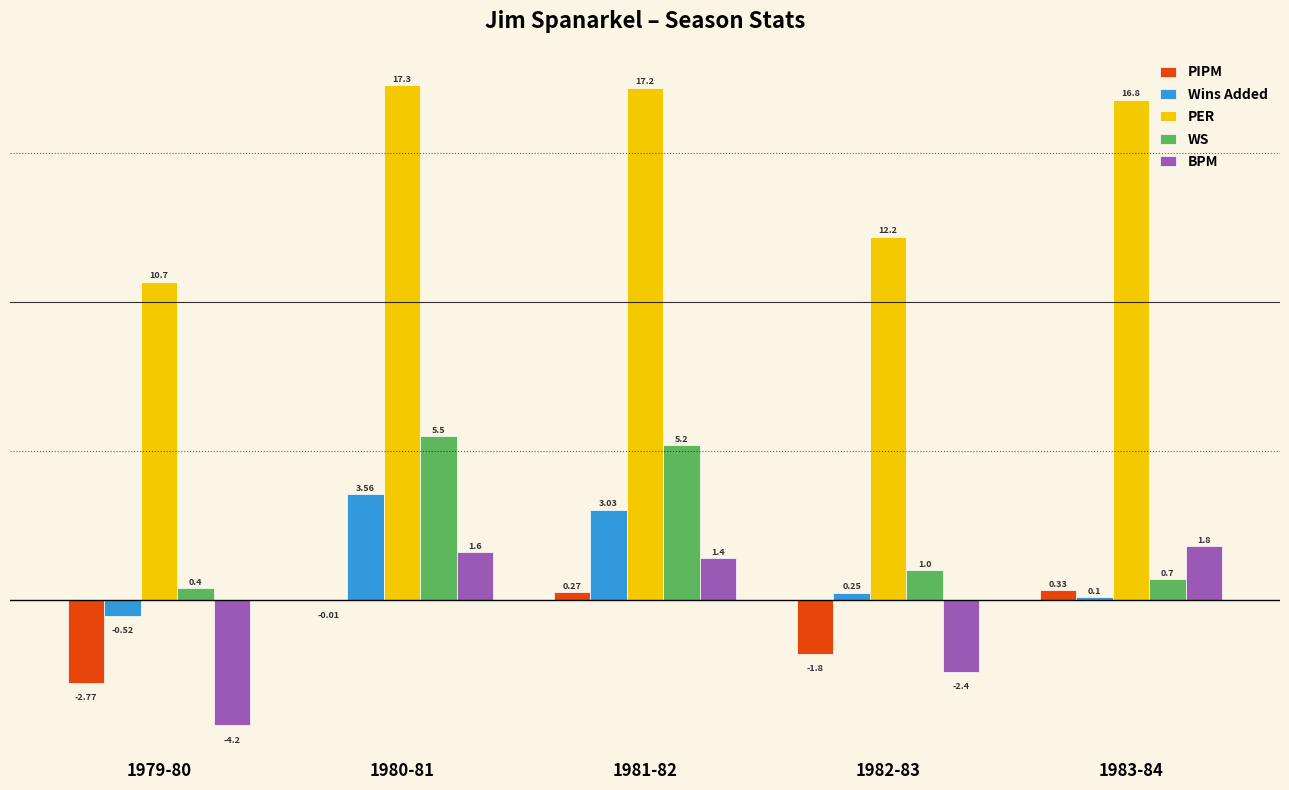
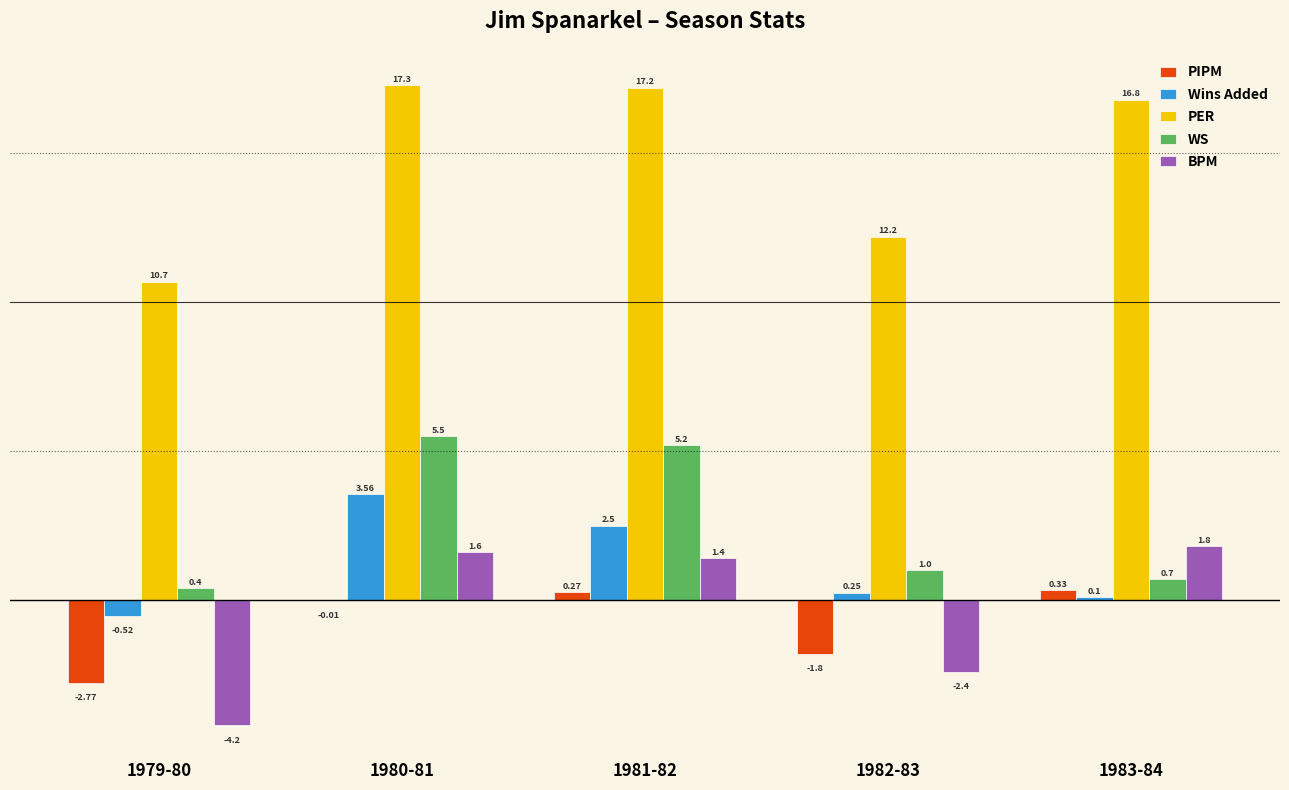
  {
    "PIPM": {
      "1979-80": -2.77,
      "1980-81": -0.01,
      "1981-82": 0.27,
      "1982-83": -1.8,
      "1983-84": 0.33
    },
    "Wins Added": {
      "1979-80": -0.52,
      "1980-81": 3.56,
-     "1981-82": 3.03,
+     "1981-82": 2.5,
      "1982-83": 0.25,
      "1983-84": 0.1
    },
    "PER": {
      "1979-80": 10.7,
      "1980-81": 17.3,
      "1981-82": 17.2,
      "1982-83": 12.2,
      "1983-84": 16.8
    },
    "WS": {
      "1979-80": 0.4,
      "1980-81": 5.5,
      "1981-82": 5.2,
      "1982-83": 1.0,
      "1983-84": 0.7
    },
    "BPM": {
      "1979-80": -4.2,
      "1980-81": 1.6,
      "1981-82": 1.4,
      "1982-83": -2.4,
      "1983-84": 1.8
    }
  }
